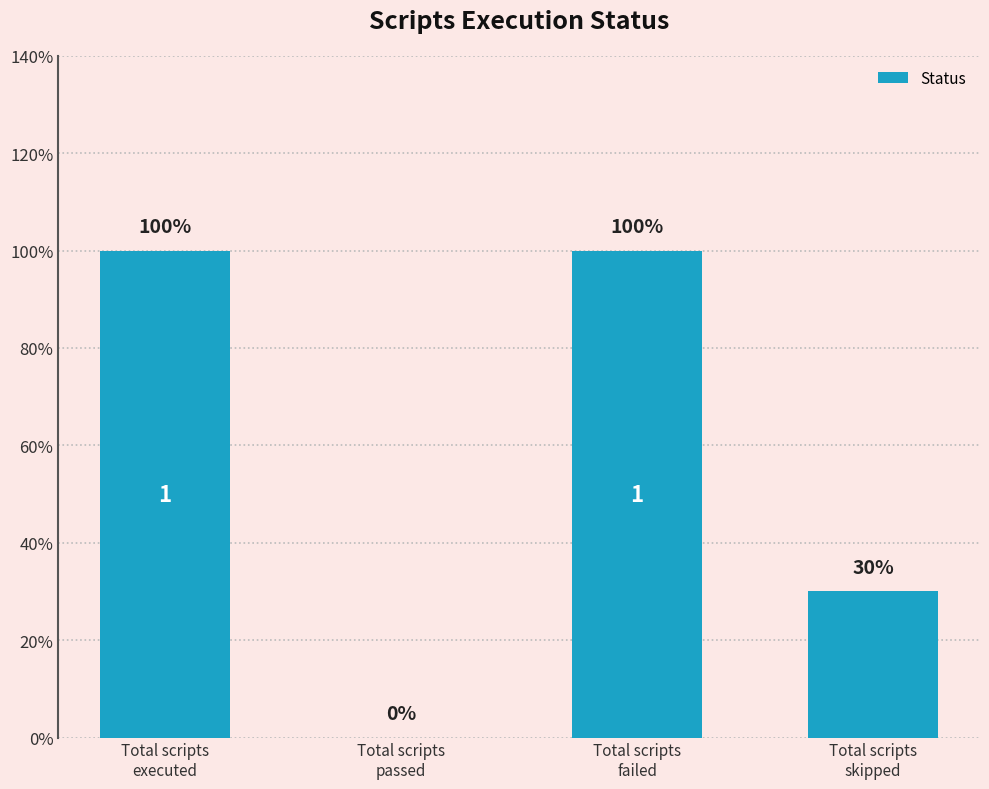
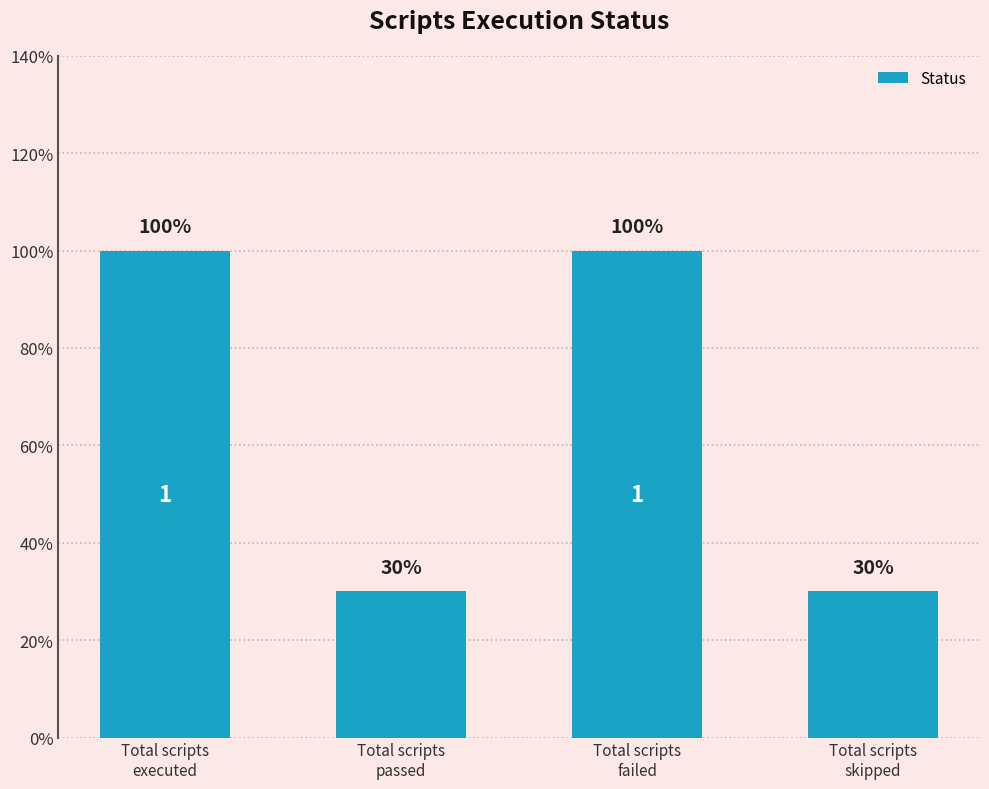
  {
    "Total scripts executed": "100%",
-   "Total scripts passed": "0%",
+   "Total scripts passed": "30%",
    "Total scripts failed": "100%",
    "Total scripts skipped": "30%"
  }
